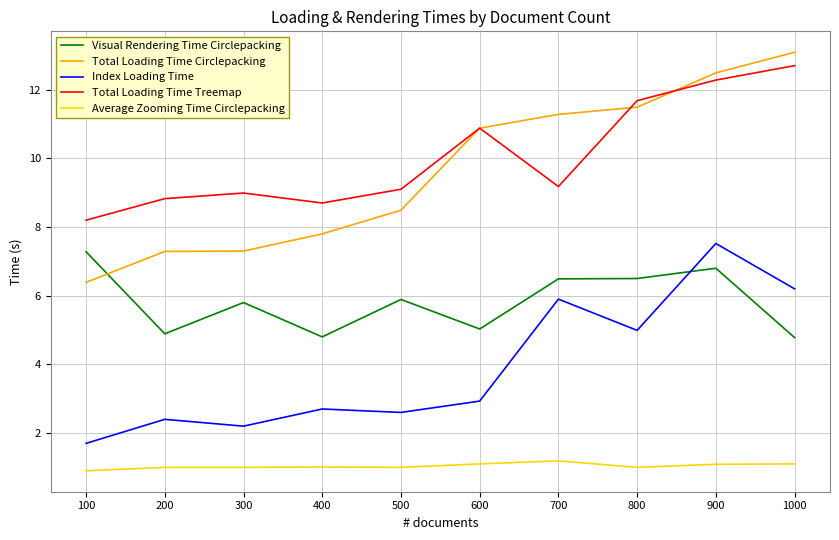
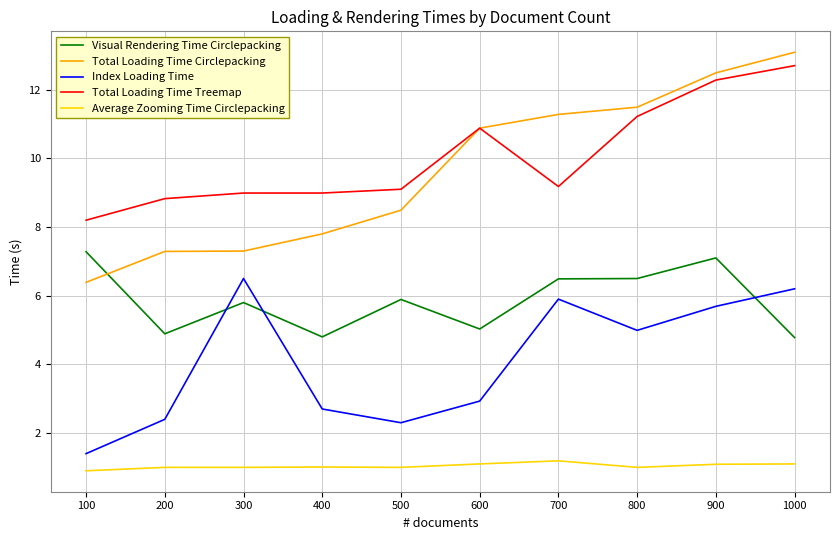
  {
    "Visual Rendering Time Circlepacking": {
      "100": 7.3,
      "200": 4.9,
      "300": 5.8,
      "400": 4.8,
      "500": 5.9,
      "600": 5.0,
      "700": 6.5,
      "800": 6.5,
-     "900": 6.8,
+     "900": 7.1,
      "1000": 4.8
    },
    "Index Loading Time": {
-     "100": 1.7,
+     "100": 1.4,
      "200": 2.4,
-     "300": 2.2,
+     "300": 6.5,
      "400": 2.7,
-     "500": 2.6,
+     "500": 2.3,
      "600": 2.9,
      "700": 5.9,
      "800": 5.0,
-     "900": 7.5,
+     "900": 5.7,
      "1000": 6.2
    },
    "Total Loading Time Treemap": {
      "100": 8.2,
      "200": 8.8,
      "300": 9.0,
-     "400": 8.7,
+     "400": 9.0,
      "500": 9.1,
      "700": 9.2,
-     "800": 11.7,
+     "800": 11.2,
      "900": 12.3,
      "1000": 12.7
    }
  }
